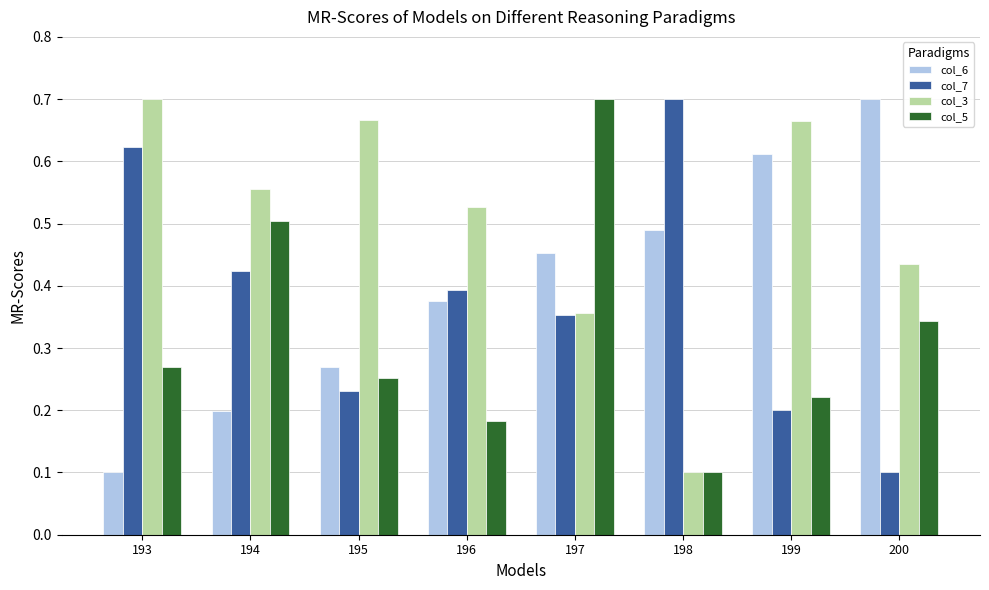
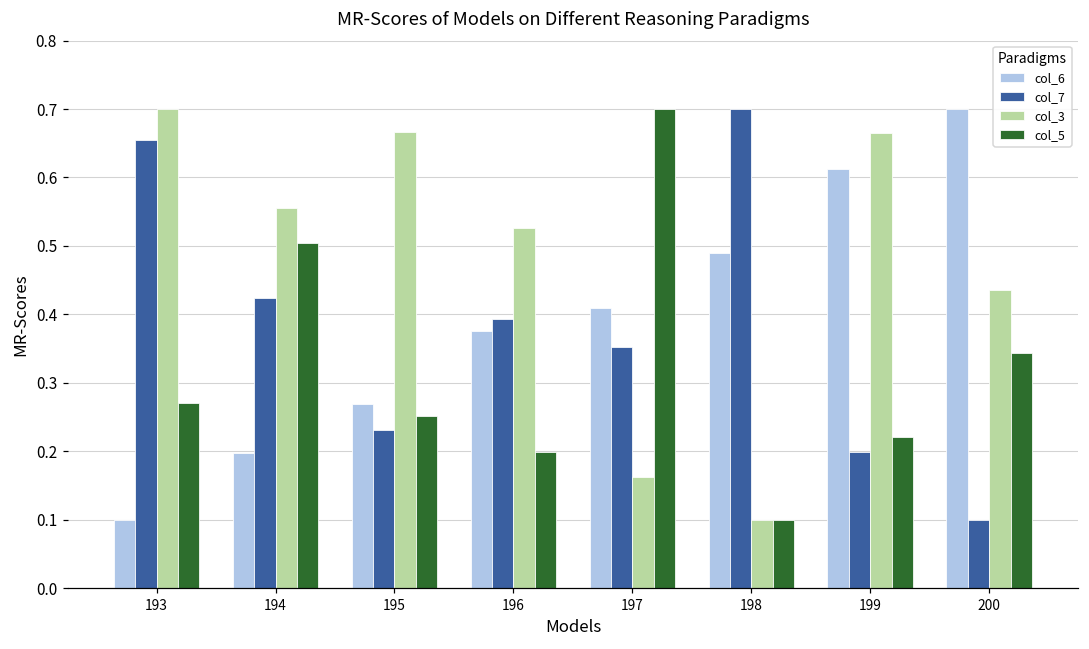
  {
    "col_6": {
      "193": 0.10,
      "194": 0.20,
      "195": 0.27,
      "196": 0.38,
-     "197": 0.45,
+     "197": 0.41,
      "198": 0.49,
      "199": 0.61,
      "200": 0.70
    },
    "col_7": {
-     "193": 0.62,
+     "193": 0.65,
      "194": 0.42,
      "195": 0.23,
      "196": 0.39,
      "197": 0.35,
      "198": 0.70,
      "199": 0.20,
      "200": 0.10
    },
    "col_3": {
      "193": 0.70,
      "194": 0.56,
      "195": 0.67,
      "196": 0.53,
-     "197": 0.36,
+     "197": 0.16,
      "198": 0.10,
      "199": 0.67,
      "200": 0.44
    },
    "col_5": {
      "193": 0.27,
      "194": 0.50,
      "195": 0.25,
-     "196": 0.18,
+     "196": 0.20,
      "197": 0.70,
      "198": 0.10,
      "199": 0.22,
      "200": 0.34
    }
  }
